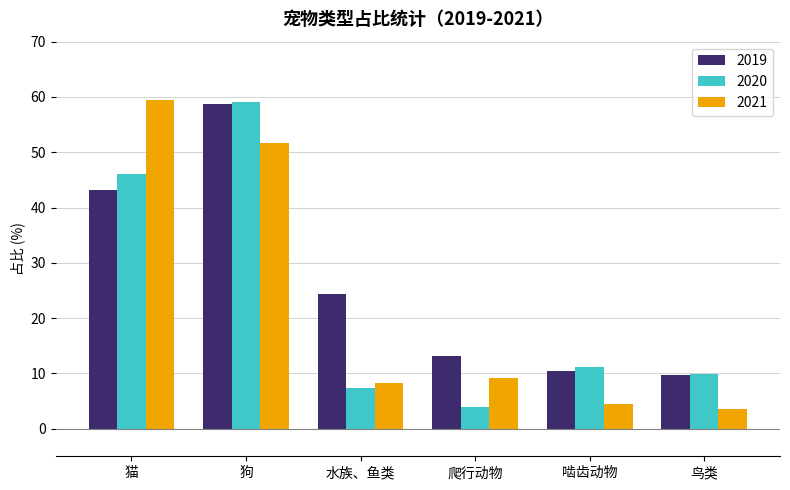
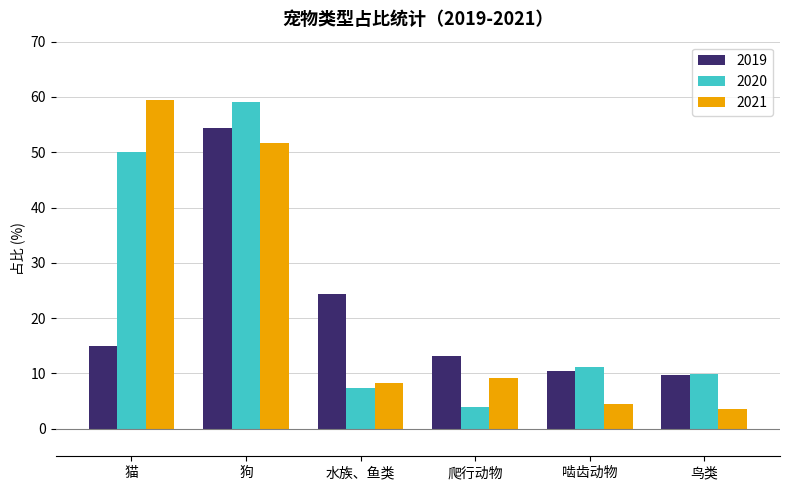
  {
    "2019": {
-     "猫": 43,
-     "狗": 59,
+     "猫": 15,
+     "狗": 54,
      "水族、鱼类": 24,
      "爬行动物": 13,
      "啮齿动物": 10,
      "鸟类": 10
    },
    "2020": {
-     "猫": 46,
+     "猫": 50,
      "狗": 59,
      "水族、鱼类": 7,
      "爬行动物": 4,
      "啮齿动物": 11,
      "鸟类": 10
    },
    "2021": {
      "猫": 60,
      "狗": 52,
      "水族、鱼类": 8,
      "爬行动物": 9,
      "啮齿动物": 5,
      "鸟类": 4
    }
  }
